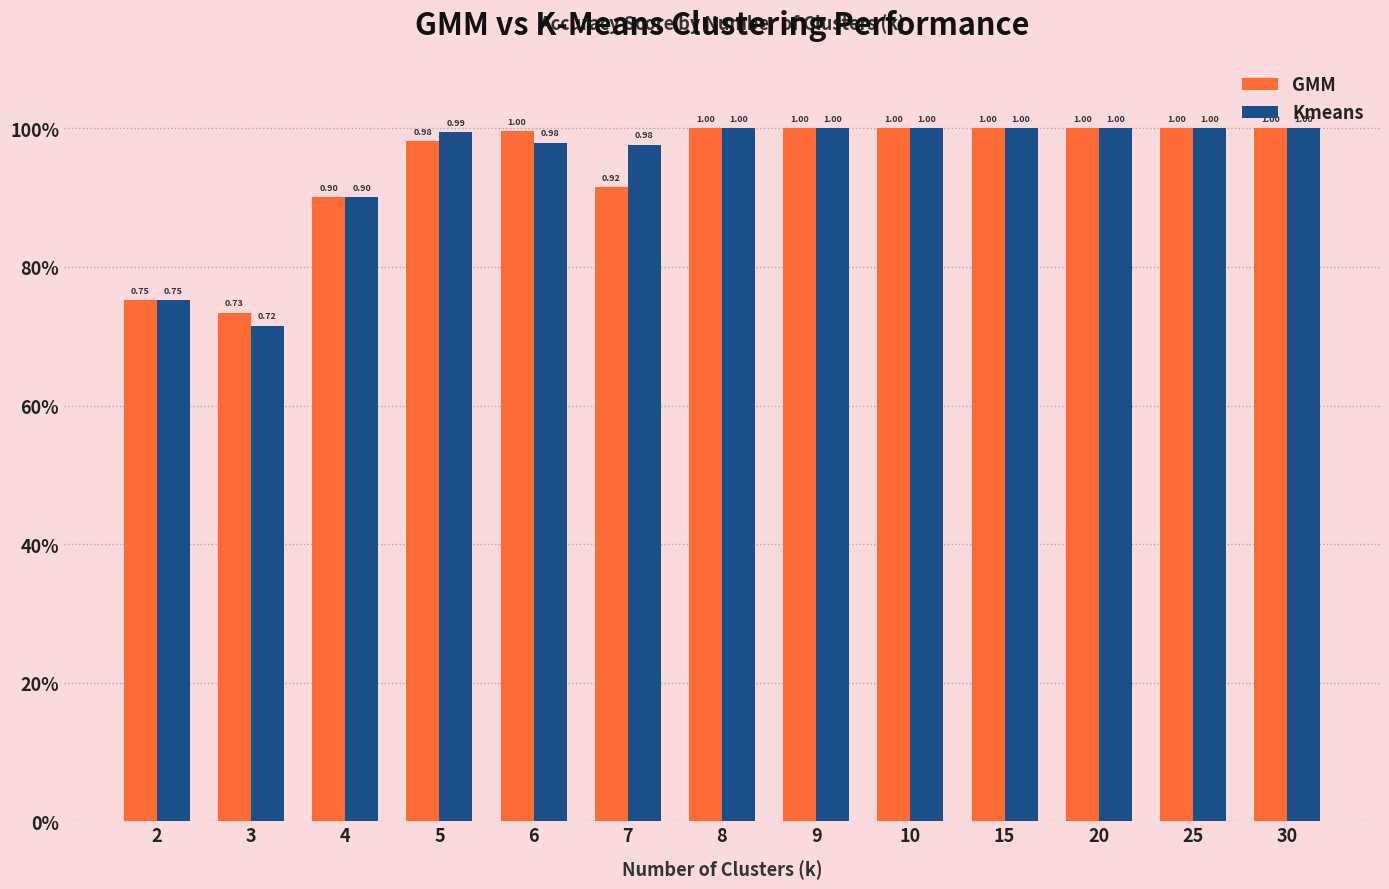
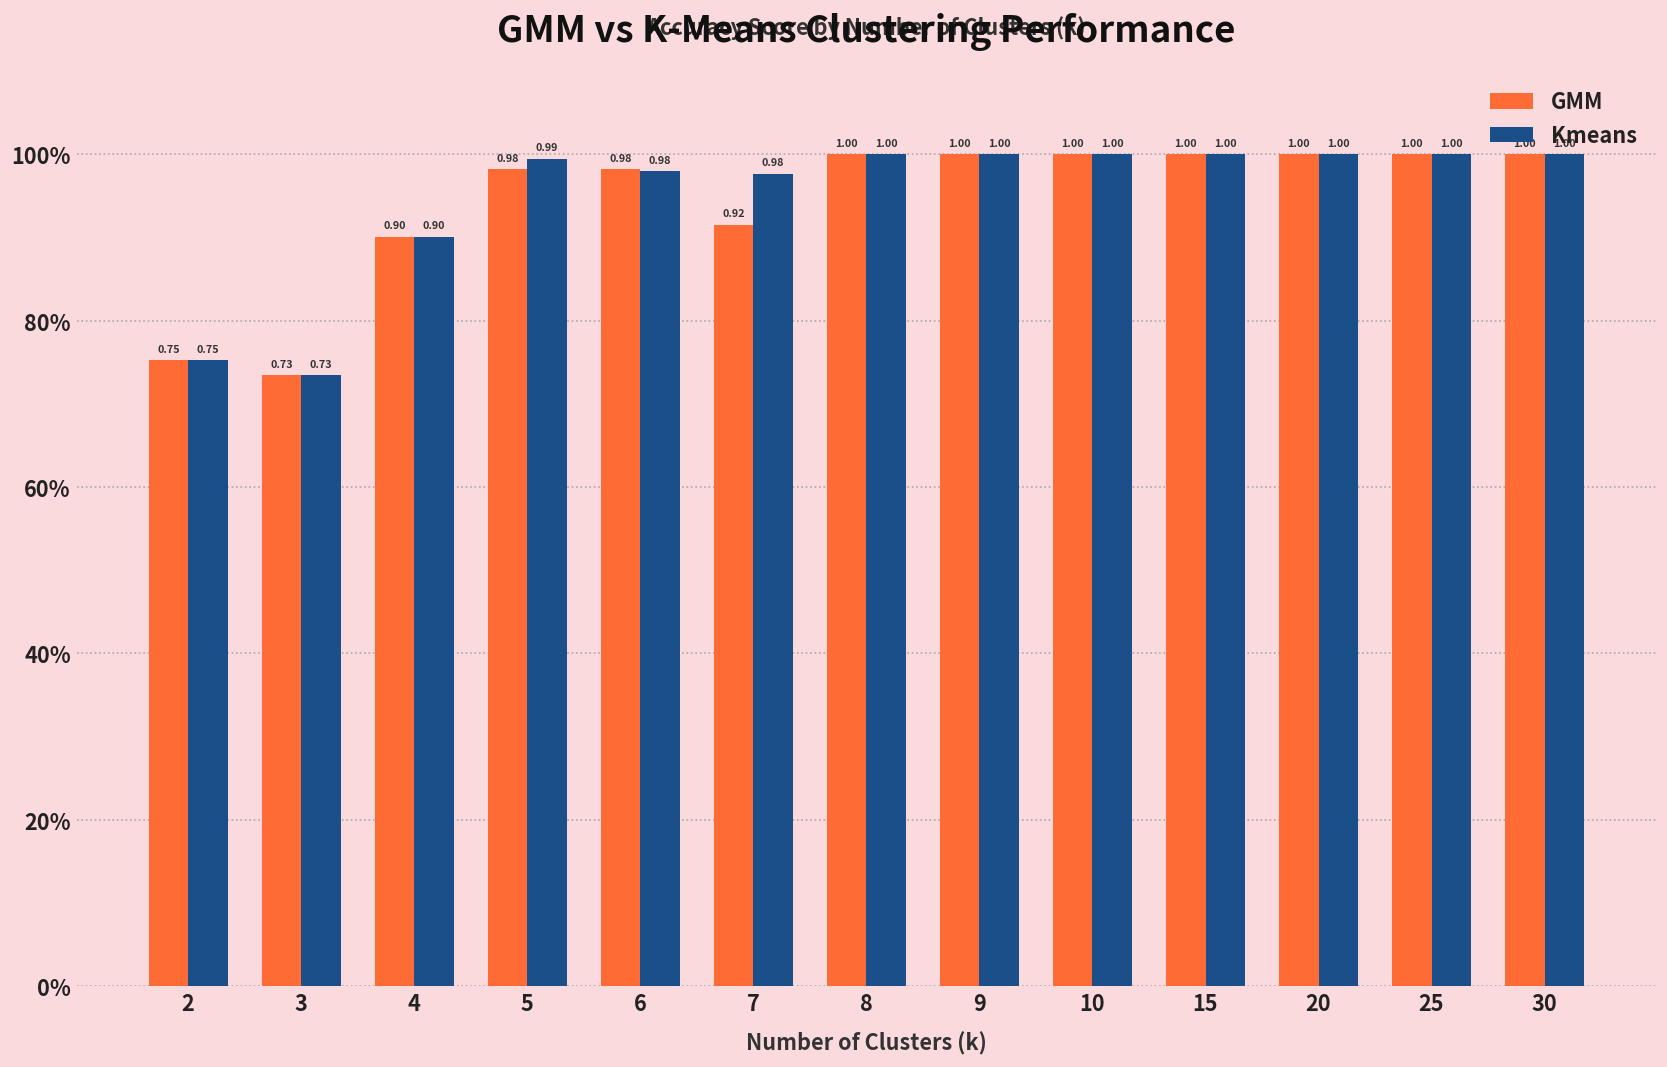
  {
    "GMM": {
      "2": 0.75,
      "3": 0.73,
      "4": 0.90,
      "5": 0.98,
-     "6": 1.00,
+     "6": 0.98,
      "7": 0.92,
      "8": 1.00,
      "9": 1.00,
      "10": 1.00,
      "15": 1.00,
      "20": 1.00,
      "25": 1.00,
      "30": 1.00
    },
    "Kmeans": {
      "2": 0.75,
-     "3": 0.72,
+     "3": 0.73,
      "4": 0.90,
      "5": 0.99,
      "6": 0.98,
      "7": 0.98,
      "8": 1.00,
      "9": 1.00,
      "10": 1.00,
      "15": 1.00,
      "20": 1.00,
      "25": 1.00,
      "30": 1.00
    }
  }
